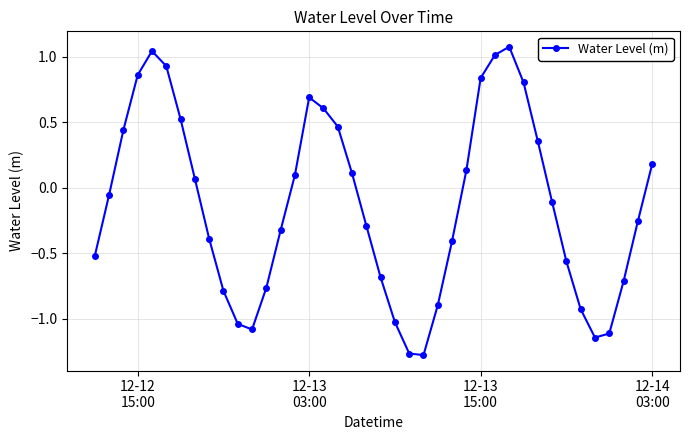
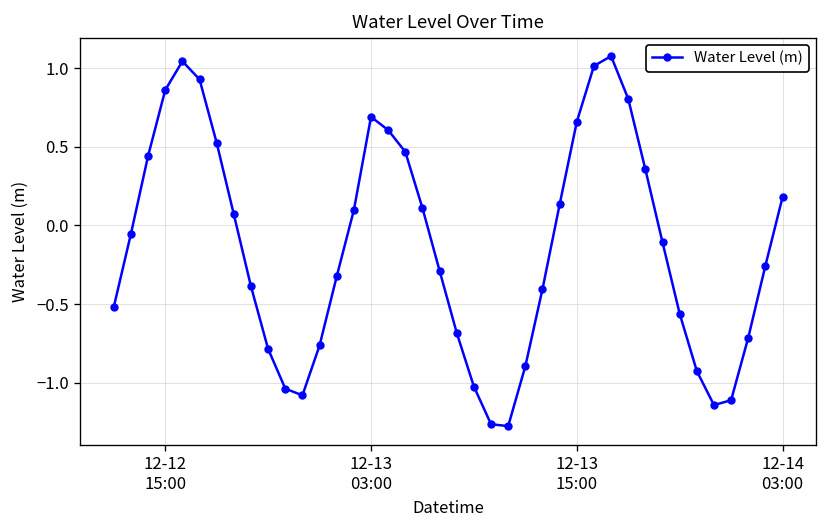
  {
    "12-12 15:00": 0.86,
    "12-13 03:00": 0.69,
-   "12-13 15:00": 0.84,
+   "12-13 15:00": 0.66,
    "12-14 03:00": 0.18
  }
